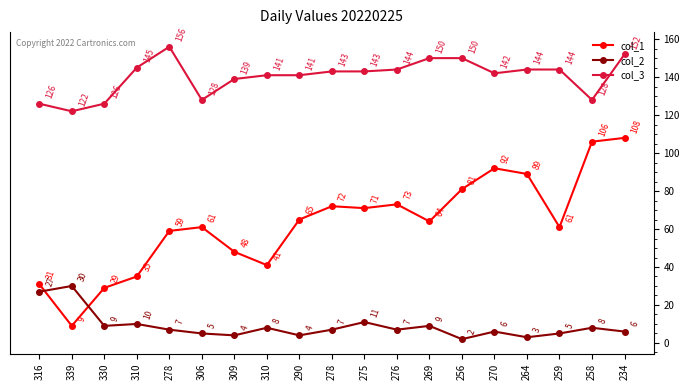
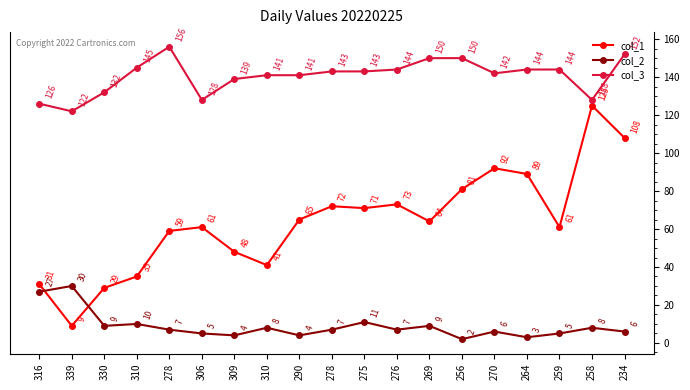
  {
    "col_1": {
      "339": 9,
      "330": 29,
      "306": 61,
      "309": 48,
      "290": 65,
      "275": 71,
      "276": 73,
      "269": 64,
      "256": 81,
      "270": 92,
      "264": 89,
      "259": 61,
-     "258": 106,
+     "258": 125,
      "234": 108
    },
    "col_2": {
      "339": 30,
      "330": 9,
      "306": 5,
      "309": 4,
      "290": 4,
      "275": 11,
      "276": 7,
      "269": 9,
      "256": 2,
      "270": 6,
      "264": 3,
      "259": 5,
      "258": 8,
      "234": 6
    },
    "col_3": {
      "316": 126,
      "339": 122,
-     "330": 126,
+     "330": 132,
      "306": 128,
      "309": 139,
      "290": 141,
      "275": 143,
      "276": 144,
      "269": 150,
      "256": 150,
      "270": 142,
      "264": 144,
      "259": 144,
      "234": 152
    }
  }
